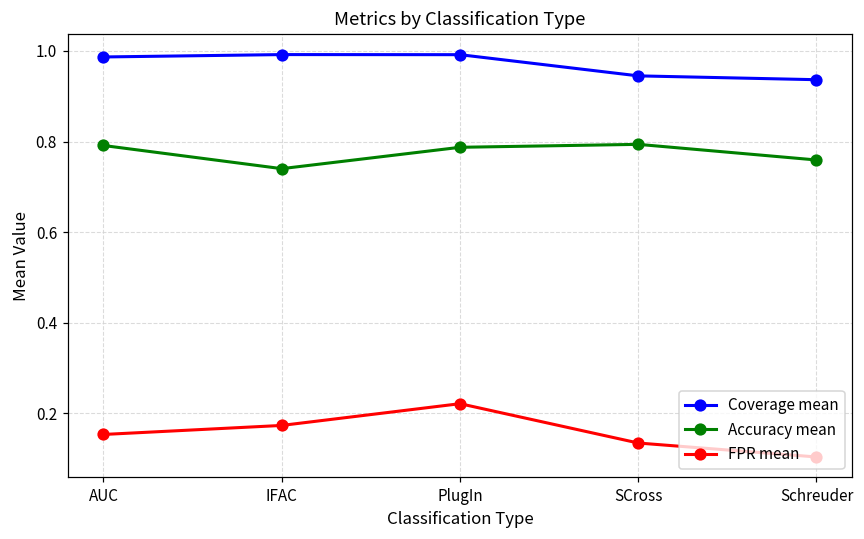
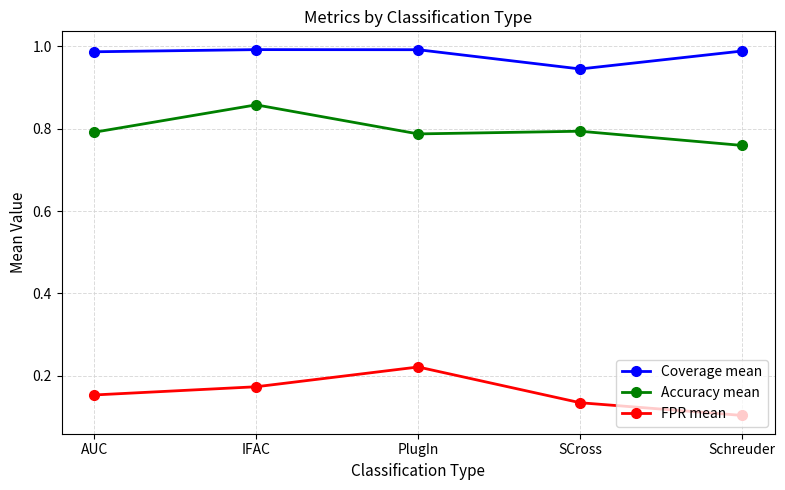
  {
    "Coverage mean": {
      "AUC": 0.99,
      "IFAC": 0.99,
      "PlugIn": 0.99,
      "SCross": 0.94,
-     "Schreuder": 0.94
+     "Schreuder": 0.99
    },
    "Accuracy mean": {
      "AUC": 0.79,
-     "IFAC": 0.74,
+     "IFAC": 0.86,
      "PlugIn": 0.79,
      "SCross": 0.79,
      "Schreuder": 0.76
    },
    "FPR mean": {
      "AUC": 0.15,
      "IFAC": 0.17,
      "PlugIn": 0.22,
      "SCross": 0.13
    }
  }
